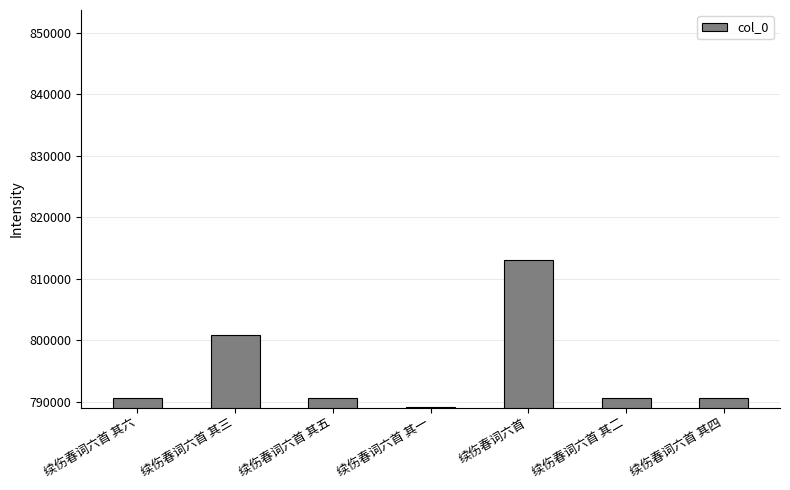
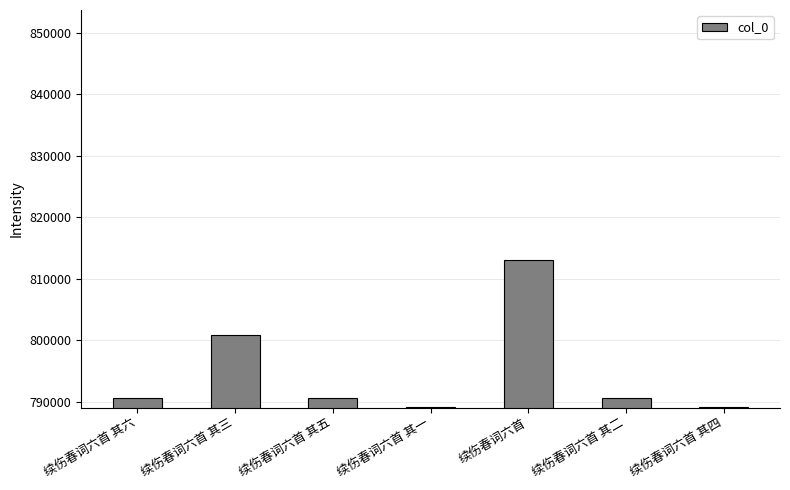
  {
    "续伤春词六首 其六": 791000,
    "续伤春词六首 其三": 801000,
    "续伤春词六首 其五": 791000,
    "续伤春词六首 其一": 789000,
    "续伤春词六首": 813000,
    "续伤春词六首 其二": 791000,
-   "续伤春词六首 其四": 791000
+   "续伤春词六首 其四": 789000
  }
